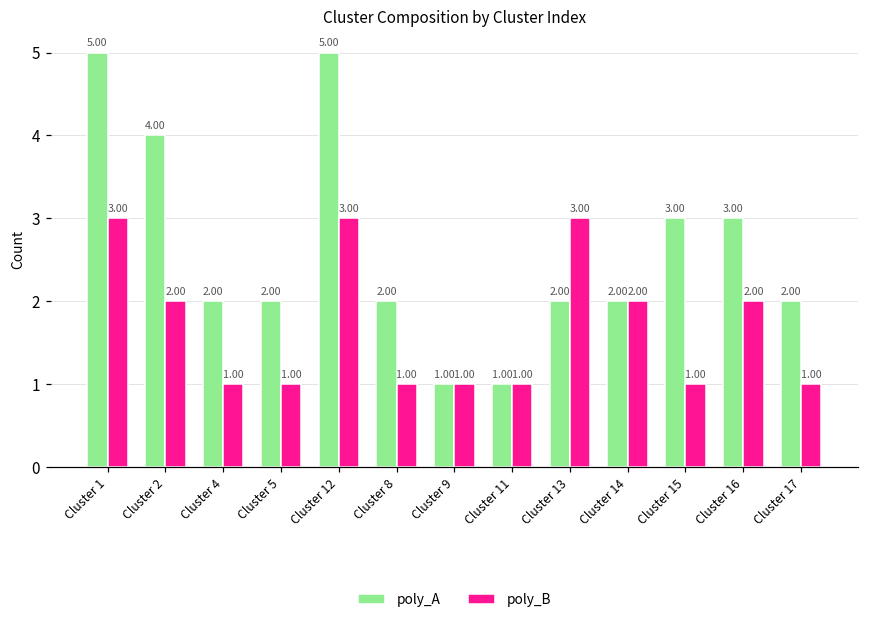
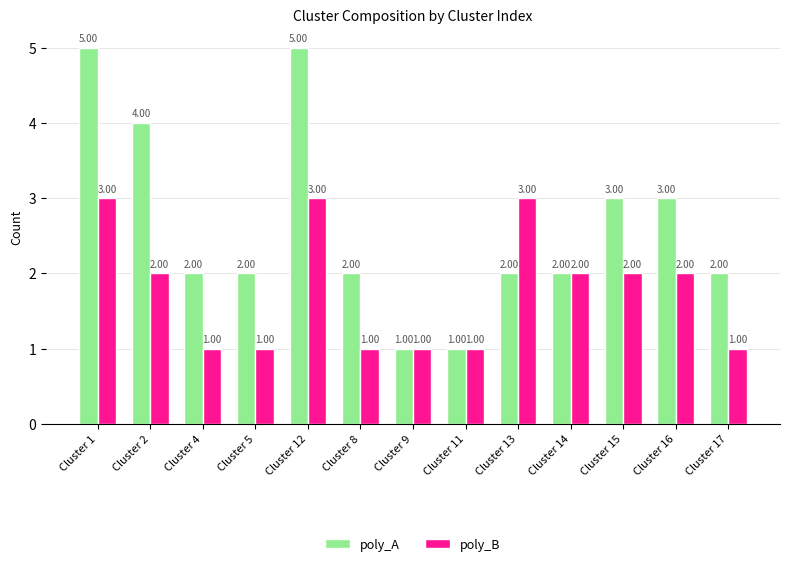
  {
    "poly_A": {
      "Cluster 1": 5.00,
      "Cluster 2": 4.00,
      "Cluster 4": 2.00,
      "Cluster 5": 2.00,
      "Cluster 12": 5.00,
      "Cluster 8": 2.00,
      "Cluster 9": 1.00,
      "Cluster 11": 1.00,
      "Cluster 13": 2.00,
      "Cluster 14": 2.00,
      "Cluster 15": 3.00,
      "Cluster 16": 3.00,
      "Cluster 17": 2.00
    },
    "poly_B": {
      "Cluster 1": 3.00,
      "Cluster 2": 2.00,
      "Cluster 4": 1.00,
      "Cluster 5": 1.00,
      "Cluster 12": 3.00,
      "Cluster 8": 1.00,
      "Cluster 9": 1.00,
      "Cluster 11": 1.00,
      "Cluster 13": 3.00,
      "Cluster 14": 2.00,
-     "Cluster 15": 1.00,
+     "Cluster 15": 2.00,
      "Cluster 16": 2.00,
      "Cluster 17": 1.00
    }
  }
